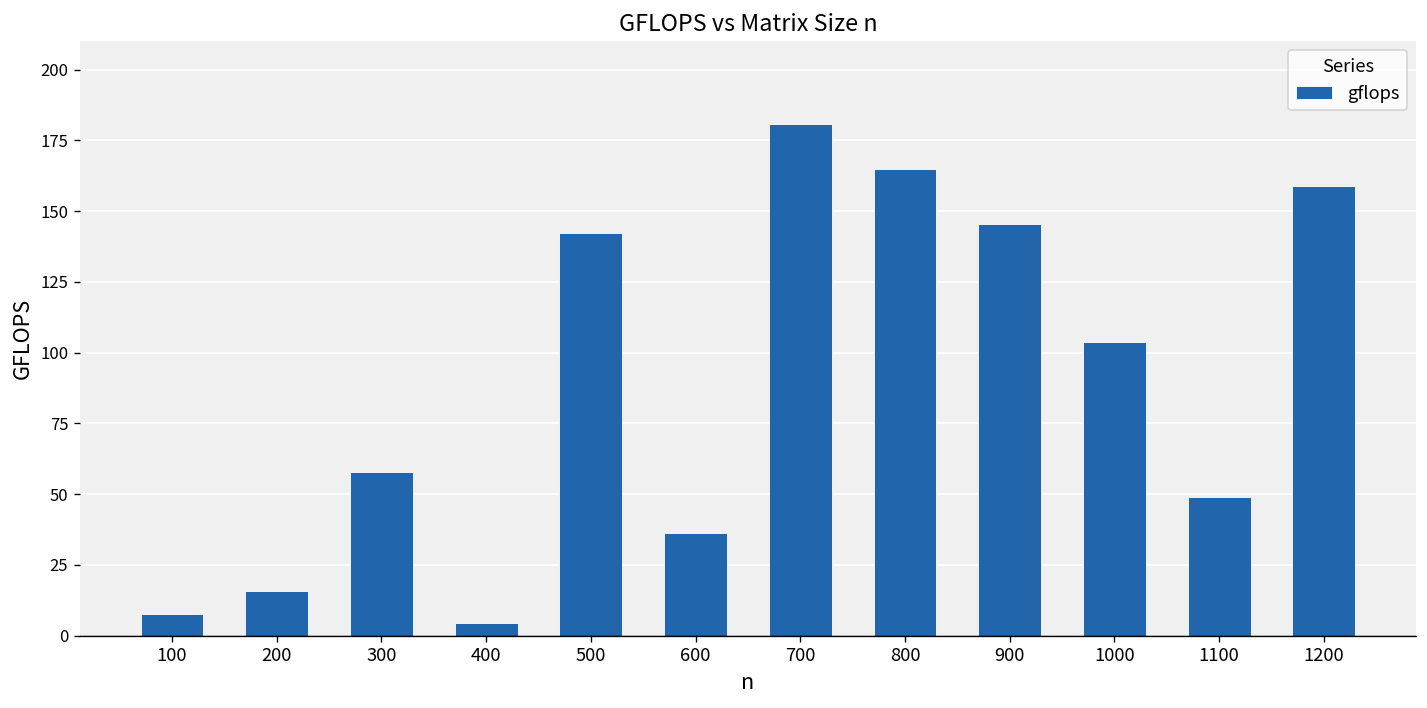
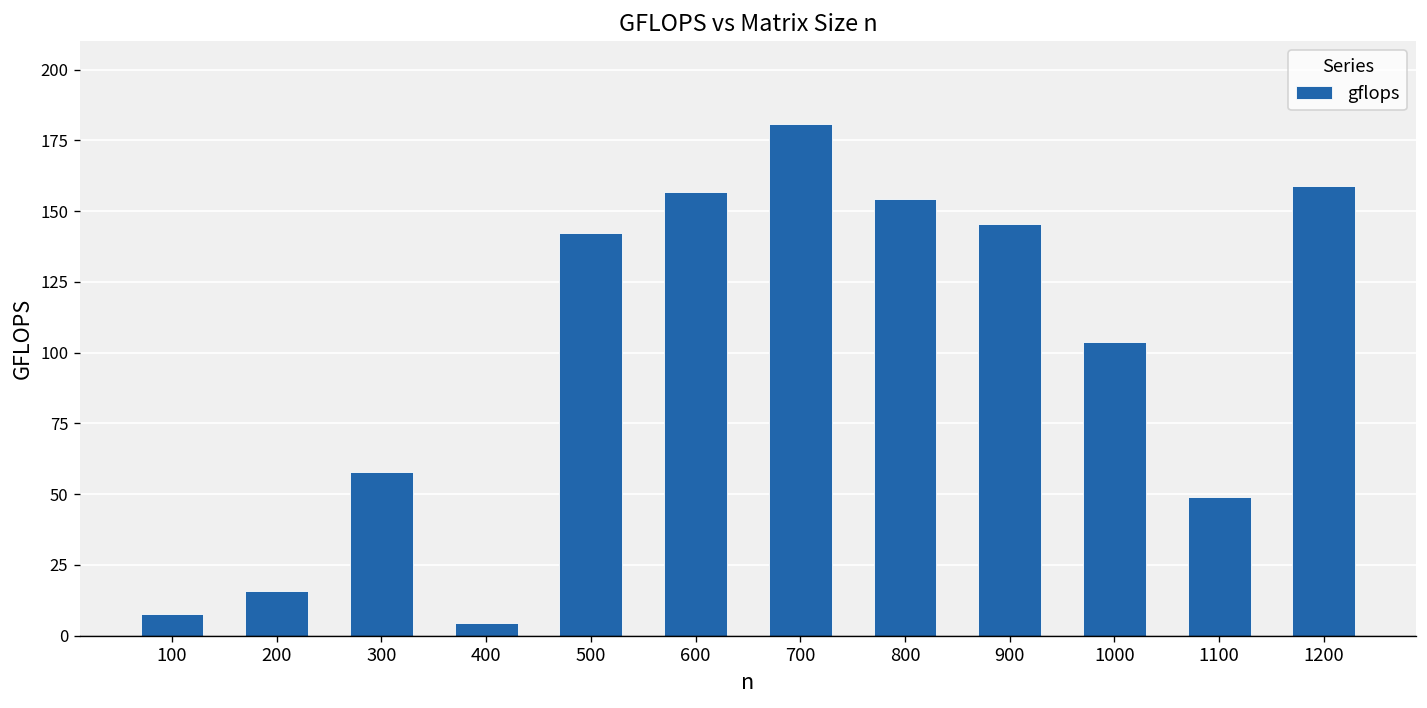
  {
    "100": 8,
    "200": 16,
    "300": 58,
    "400": 5,
    "500": 142,
-   "600": 36,
+   "600": 157,
    "700": 181,
-   "800": 165,
+   "800": 154,
    "900": 145,
    "1000": 104,
    "1100": 49,
    "1200": 159
  }
